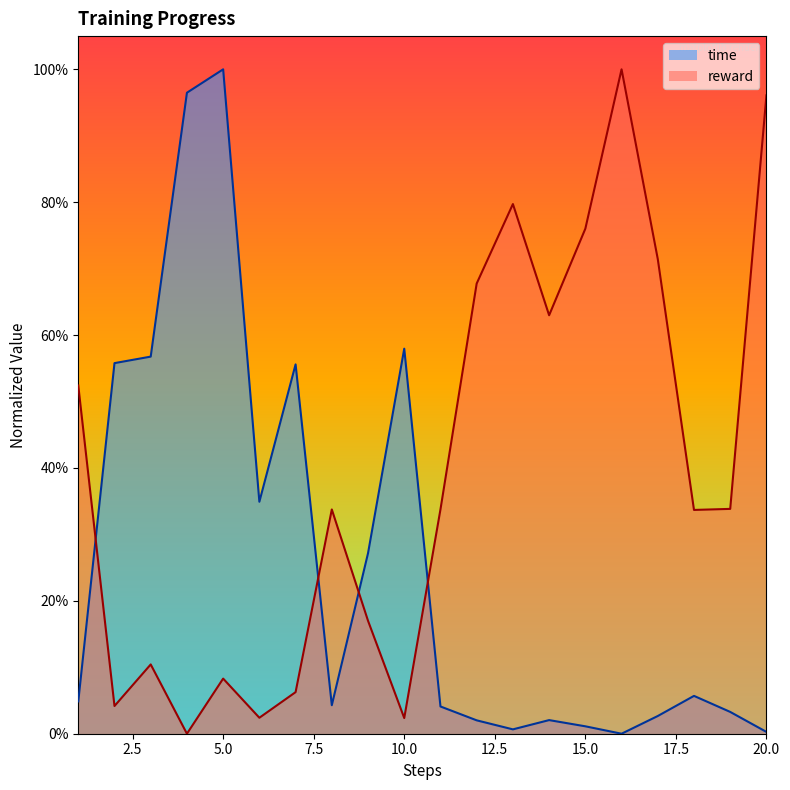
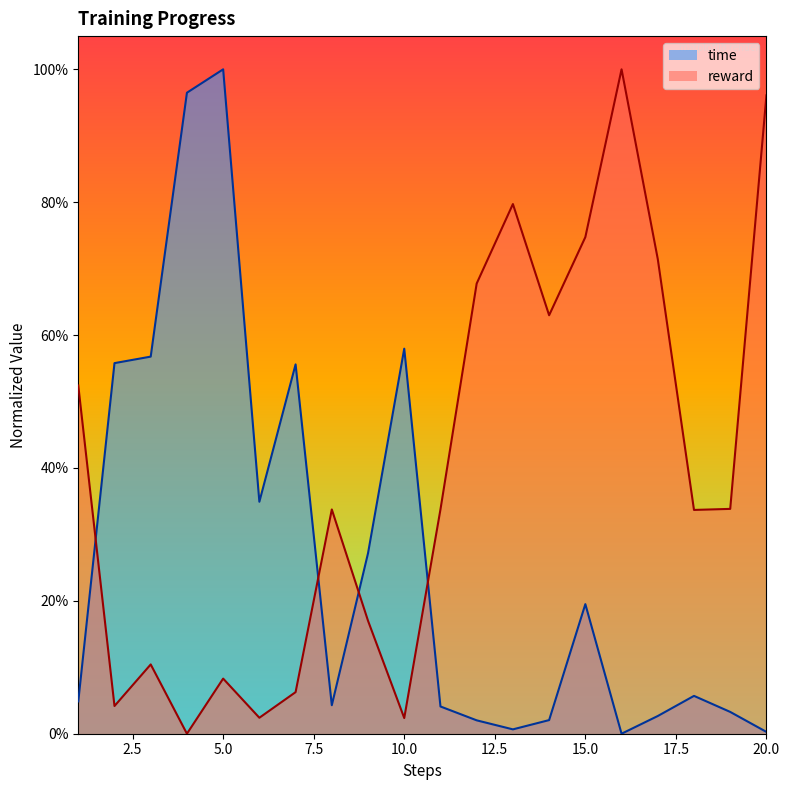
  {
    "time": {
      "5.0": "100%",
      "10.0": "58%",
-     "15.0": "1%",
+     "15.0": "20%",
      "20.0": "0%"
    },
    "reward": {
      "5.0": "8%",
      "10.0": "2%",
-     "15.0": "76%",
+     "15.0": "75%",
      "20.0": "96%"
    }
  }
